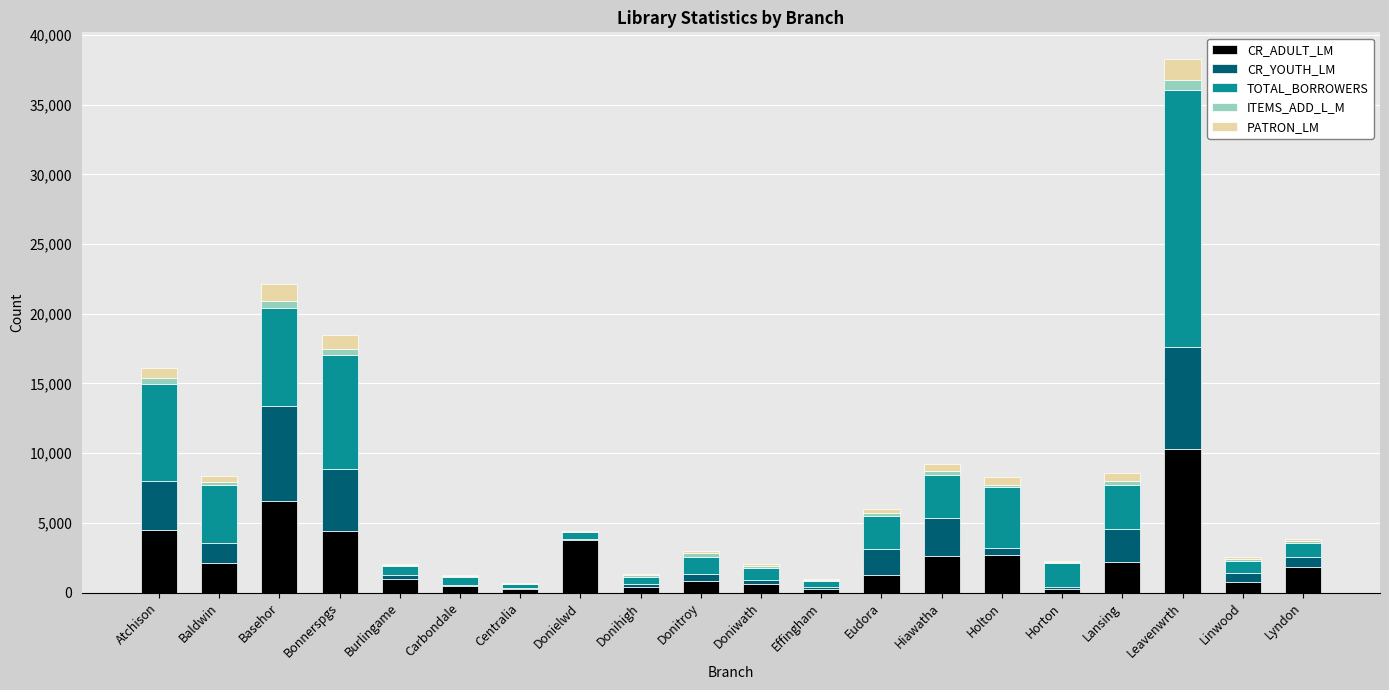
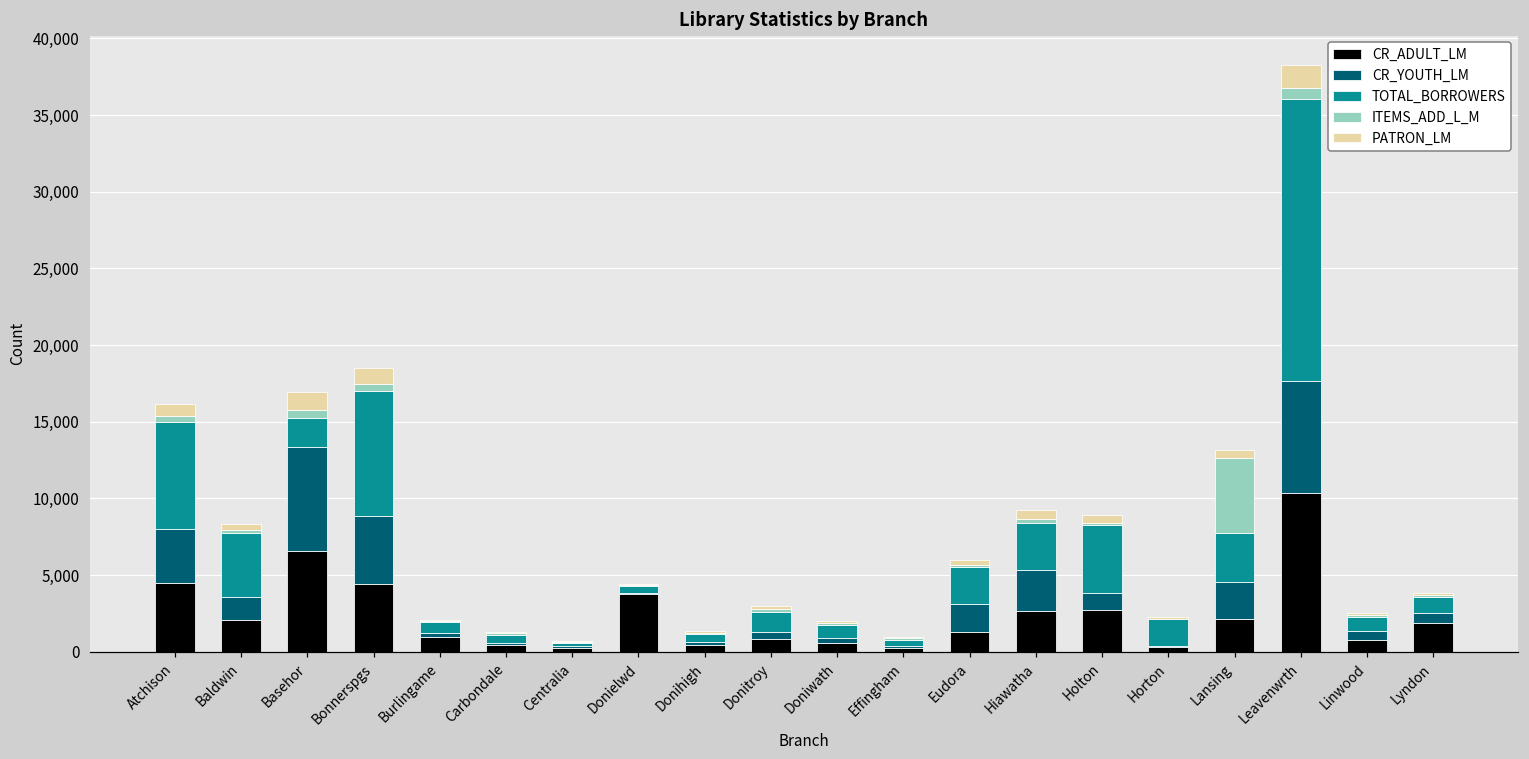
  {
    "CR_ADULT_LM": {
      "Atchison": "4,500",
      "Baldwin": "2,100",
      "Basehor": "6,600",
      "Bonnerspgs": "4,400",
      "Burlingame": "1,000",
      "Carbondale": "500",
      "Centralia": "300",
      "Donielwd": "3,800",
      "Donihigh": "400",
      "Donitroy": "800",
      "Doniwath": "600",
      "Effingham": "200",
      "Eudora": "1,300",
      "Hiawatha": "2,600",
      "Holton": "2,700",
      "Horton": "300",
      "Lansing": "2,200",
      "Leavenwrth": "10,300",
      "Linwood": "800",
      "Lyndon": "1,900"
    },
    "CR_YOUTH_LM": {
      "Atchison": "3,500",
      "Baldwin": "1,500",
      "Basehor": "6,800",
      "Bonnerspgs": "4,500",
      "Burlingame": "300",
      "Donihigh": "200",
      "Donitroy": "500",
      "Doniwath": "300",
      "Eudora": "1,800",
      "Hiawatha": "2,700",
-     "Holton": "500",
+     "Holton": "1,100",
      "Lansing": "2,400",
      "Leavenwrth": "7,300",
      "Linwood": "600",
      "Lyndon": "700"
    },
    "TOTAL_BORROWERS": {
      "Atchison": "6,900",
      "Baldwin": "4,100",
-     "Basehor": "7,000",
+     "Basehor": "1,900",
      "Bonnerspgs": "8,200",
      "Burlingame": "700",
      "Carbondale": "500",
      "Centralia": "300",
      "Donielwd": "500",
      "Donihigh": "500",
      "Donitroy": "1,300",
      "Doniwath": "900",
      "Effingham": "400",
      "Eudora": "2,400",
      "Hiawatha": "3,100",
      "Holton": "4,400",
      "Horton": "1,700",
      "Lansing": "3,200",
      "Leavenwrth": "18,400",
      "Linwood": "900",
      "Lyndon": "1,100"
    },
    "ITEMS_ADD_L_M": {
      "Atchison": "400",
      "Baldwin": "200",
      "Basehor": "500",
      "Bonnerspgs": "500",
      "Donitroy": "200",
      "Hiawatha": "300",
-     "Lansing": "300",
+     "Lansing": "5,000",
      "Leavenwrth": "700"
    },
    "PATRON_LM": {
      "Atchison": "800",
      "Baldwin": "400",
      "Basehor": "1,200",
      "Bonnerspgs": "1,000",
      "Donitroy": "200",
      "Eudora": "300",
      "Hiawatha": "600",
      "Holton": "500",
      "Lansing": "500",
      "Leavenwrth": "1,500"
    }
  }
